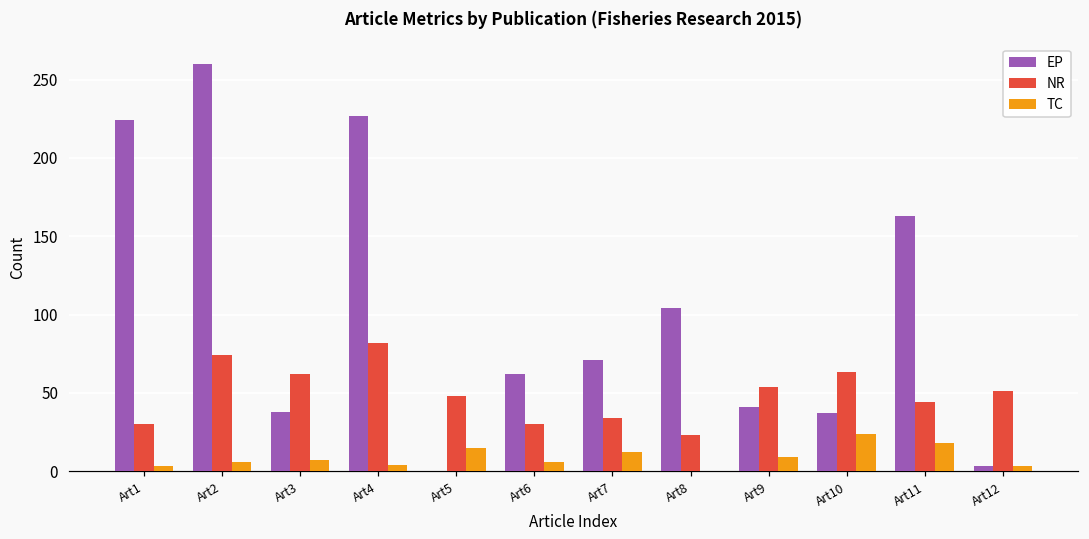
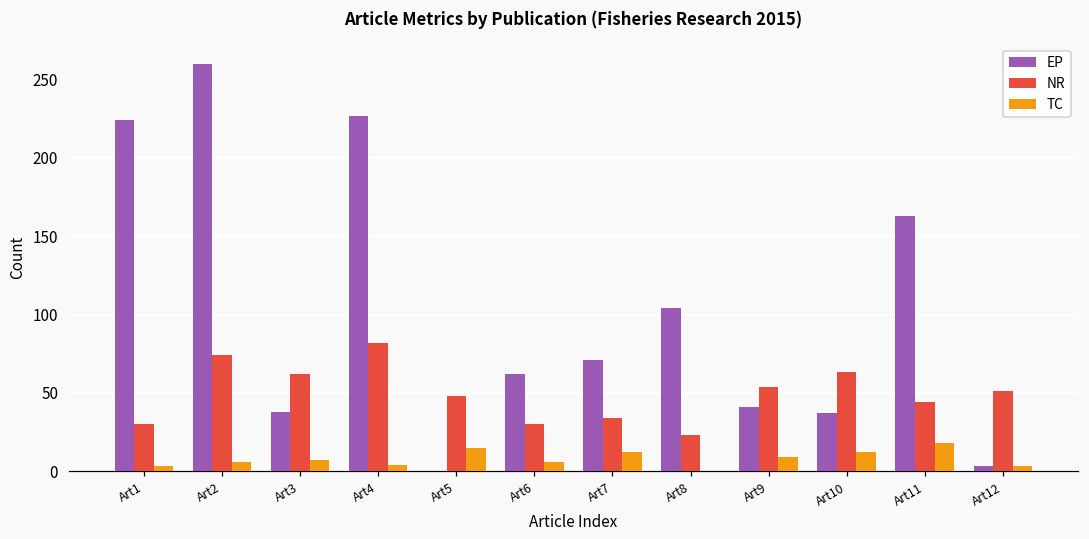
  {
    "EP": {
      "Art1": 224,
      "Art2": 260,
      "Art3": 38,
      "Art4": 227,
      "Art5": 0,
      "Art6": 62,
      "Art7": 71,
      "Art8": 104,
      "Art9": 41,
      "Art10": 37,
      "Art11": 163,
      "Art12": 3
    },
    "NR": {
      "Art1": 30,
      "Art2": 74,
      "Art3": 62,
      "Art4": 82,
      "Art5": 48,
      "Art6": 30,
      "Art7": 34,
      "Art8": 23,
      "Art9": 54,
      "Art10": 63,
      "Art11": 44,
      "Art12": 51
    },
    "TC": {
      "Art1": 3,
      "Art2": 6,
      "Art3": 7,
      "Art4": 4,
      "Art5": 15,
      "Art6": 6,
      "Art7": 12,
      "Art8": 0,
      "Art9": 9,
-     "Art10": 24,
+     "Art10": 12,
      "Art11": 18,
      "Art12": 3
    }
  }
